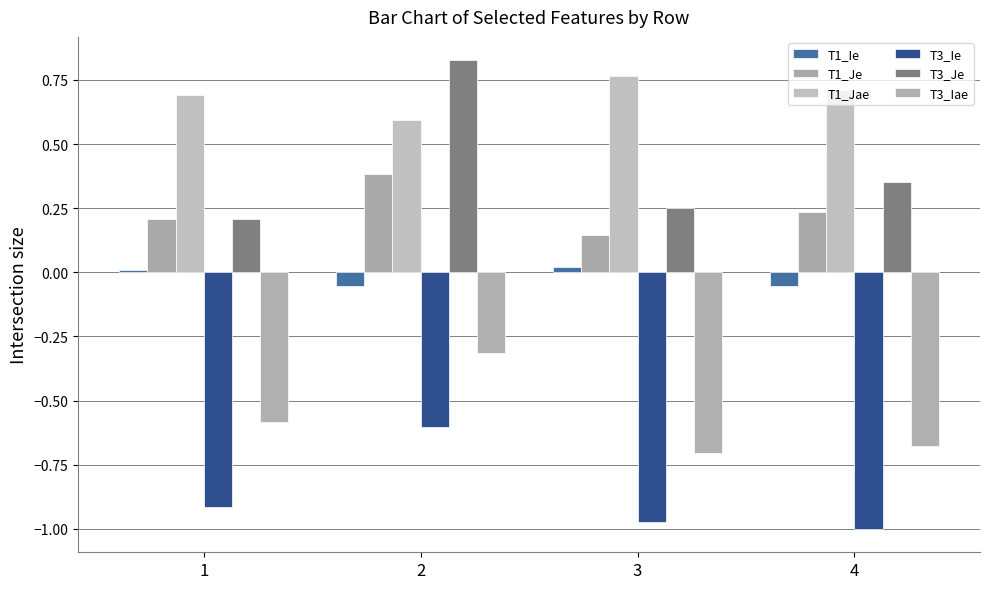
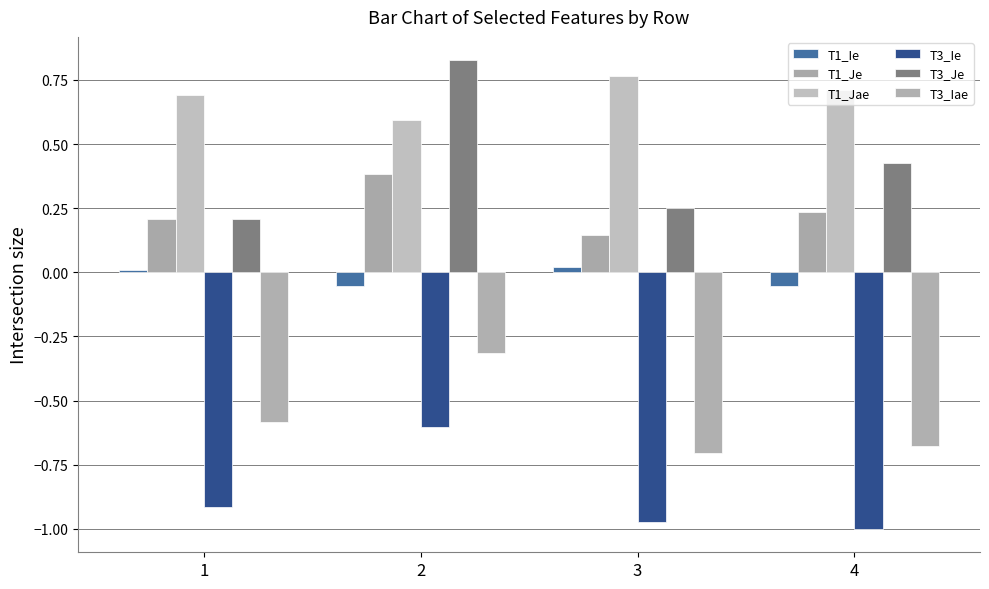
  {
    "T3_Je": {
      "1": 0.21,
      "2": 0.83,
      "3": 0.25,
-     "4": 0.35
+     "4": 0.43
    }
  }
